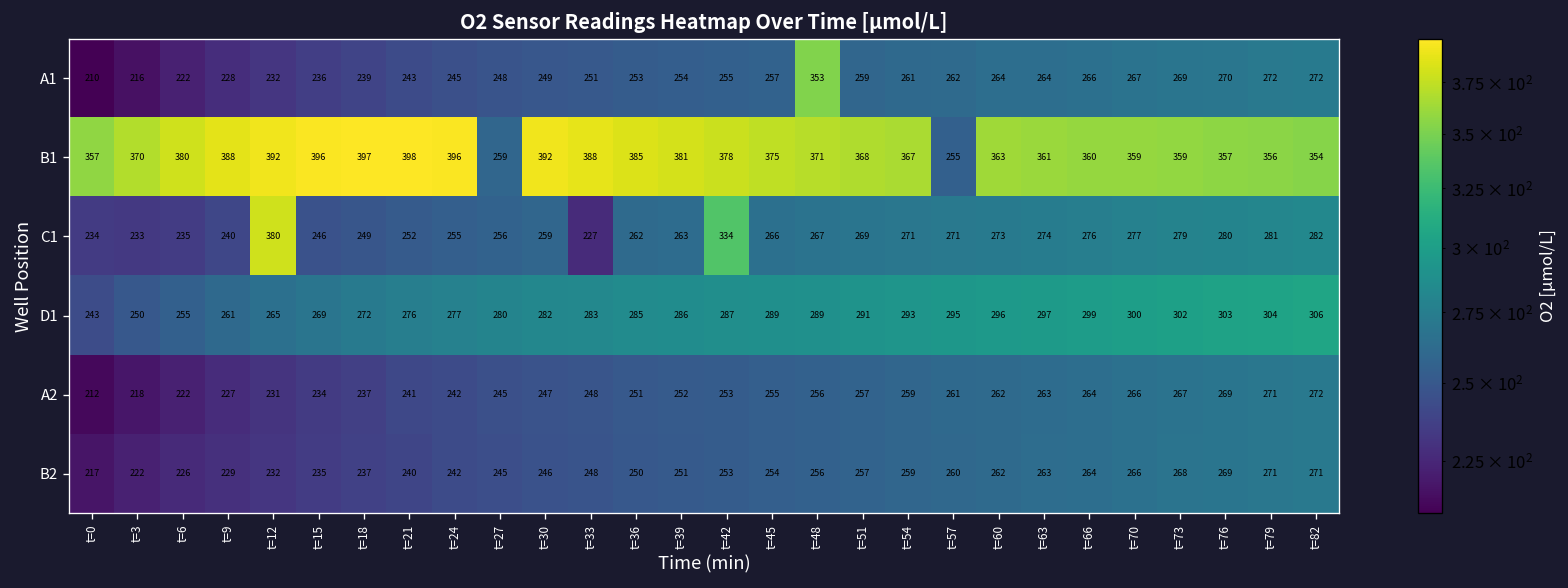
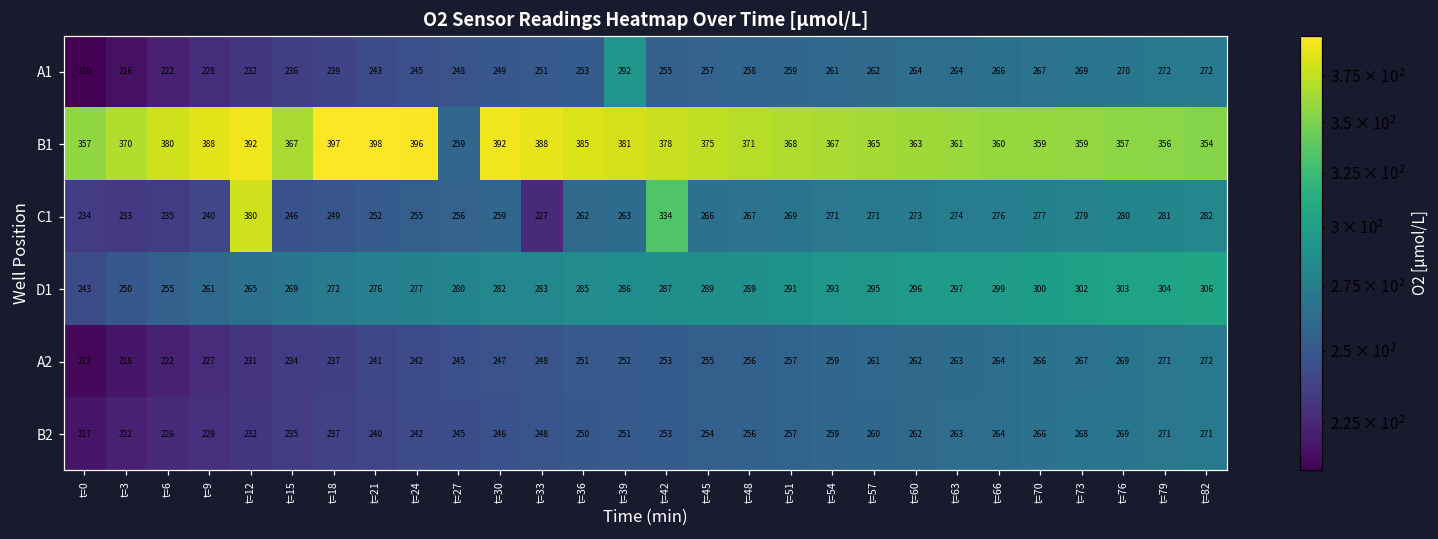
  {
    "A1": {
      "t=0": 210,
      "t=3": 216,
      "t=6": 222,
      "t=9": 228,
      "t=12": 232,
      "t=15": 236,
      "t=18": 239,
      "t=21": 243,
      "t=24": 245,
      "t=27": 248,
      "t=30": 249,
      "t=33": 251,
      "t=36": 253,
-     "t=39": 254,
+     "t=39": 292,
      "t=42": 255,
      "t=45": 257,
-     "t=48": 353,
+     "t=48": 258,
      "t=51": 259,
      "t=54": 261,
      "t=57": 262,
      "t=60": 264,
      "t=63": 264,
      "t=66": 266,
      "t=70": 267,
      "t=73": 269,
      "t=76": 270,
      "t=79": 272,
      "t=82": 272
    },
    "B1": {
      "t=0": 357,
      "t=3": 370,
      "t=6": 380,
      "t=9": 388,
      "t=12": 392,
-     "t=15": 396,
+     "t=15": 367,
      "t=18": 397,
      "t=21": 398,
      "t=24": 396,
      "t=27": 259,
      "t=30": 392,
      "t=33": 388,
      "t=36": 385,
      "t=39": 381,
      "t=42": 378,
      "t=45": 375,
      "t=48": 371,
      "t=51": 368,
      "t=54": 367,
-     "t=57": 255,
+     "t=57": 365,
      "t=60": 363,
      "t=63": 361,
      "t=66": 360,
      "t=70": 359,
      "t=73": 359,
      "t=76": 357,
      "t=79": 356,
      "t=82": 354
    },
    "C1": {
      "t=0": 234,
      "t=3": 233,
      "t=6": 235,
      "t=9": 240,
      "t=12": 380,
      "t=15": 246,
      "t=18": 249,
      "t=21": 252,
      "t=24": 255,
      "t=27": 256,
      "t=30": 259,
      "t=33": 227,
      "t=36": 262,
      "t=39": 263,
      "t=42": 334,
      "t=45": 266,
      "t=48": 267,
      "t=51": 269,
      "t=54": 271,
      "t=57": 271,
      "t=60": 273,
      "t=63": 274,
      "t=66": 276,
      "t=70": 277,
      "t=73": 279,
      "t=76": 280,
      "t=79": 281,
      "t=82": 282
    },
    "D1": {
      "t=0": 243,
      "t=3": 250,
      "t=6": 255,
      "t=9": 261,
      "t=12": 265,
      "t=15": 269,
      "t=18": 272,
      "t=21": 276,
      "t=24": 277,
      "t=27": 280,
      "t=30": 282,
      "t=33": 283,
      "t=36": 285,
      "t=39": 286,
      "t=42": 287,
      "t=45": 289,
      "t=48": 289,
      "t=51": 291,
      "t=54": 293,
      "t=57": 295,
      "t=60": 296,
      "t=63": 297,
      "t=66": 299,
      "t=70": 300,
      "t=73": 302,
      "t=76": 303,
      "t=79": 304,
      "t=82": 306
    },
    "A2": {
      "t=0": 212,
      "t=3": 218,
      "t=6": 222,
      "t=9": 227,
      "t=12": 231,
      "t=15": 234,
      "t=18": 237,
      "t=21": 241,
      "t=24": 242,
      "t=27": 245,
      "t=30": 247,
      "t=33": 248,
      "t=36": 251,
      "t=39": 252,
      "t=42": 253,
      "t=45": 255,
      "t=48": 256,
      "t=51": 257,
      "t=54": 259,
      "t=57": 261,
      "t=60": 262,
      "t=63": 263,
      "t=66": 264,
      "t=70": 266,
      "t=73": 267,
      "t=76": 269,
      "t=79": 271,
      "t=82": 272
    },
    "B2": {
      "t=0": 217,
      "t=3": 222,
      "t=6": 226,
      "t=9": 229,
      "t=12": 232,
      "t=15": 235,
      "t=18": 237,
      "t=21": 240,
      "t=24": 242,
      "t=27": 245,
      "t=30": 246,
      "t=33": 248,
      "t=36": 250,
      "t=39": 251,
      "t=42": 253,
      "t=45": 254,
      "t=48": 256,
      "t=51": 257,
      "t=54": 259,
      "t=57": 260,
      "t=60": 262,
      "t=63": 263,
      "t=66": 264,
      "t=70": 266,
      "t=73": 268,
      "t=76": 269,
      "t=79": 271,
      "t=82": 271
    }
  }
